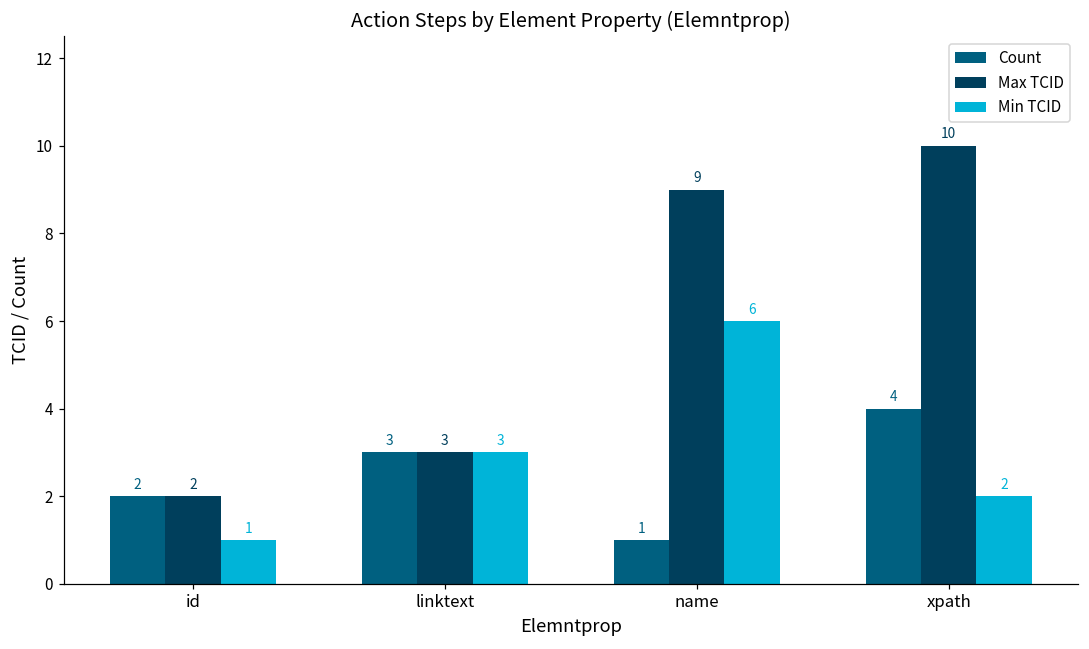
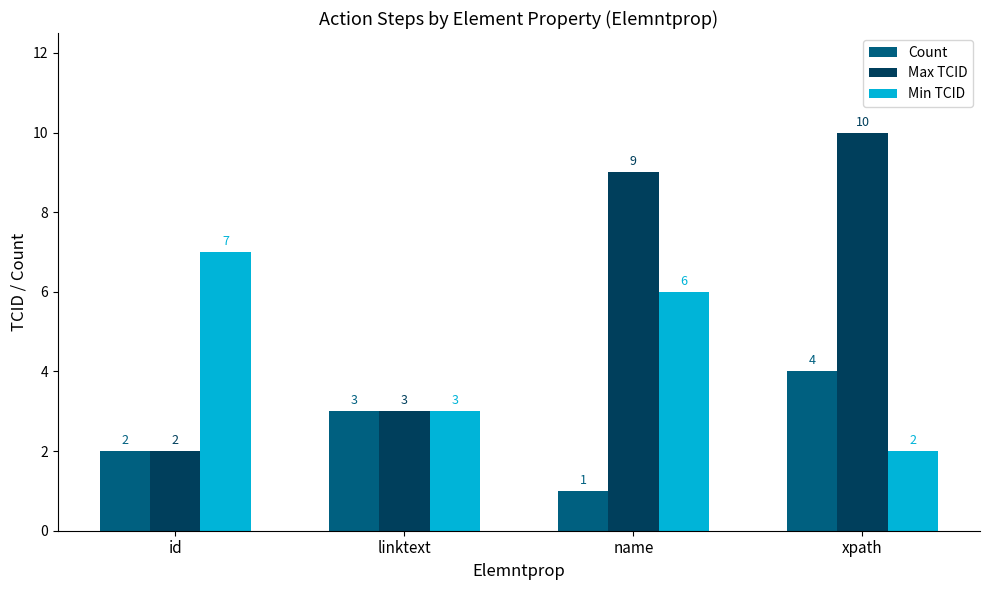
  {
    "Min TCID": {
-     "id": 1,
+     "id": 7,
      "linktext": 3,
      "name": 6,
      "xpath": 2
    }
  }
